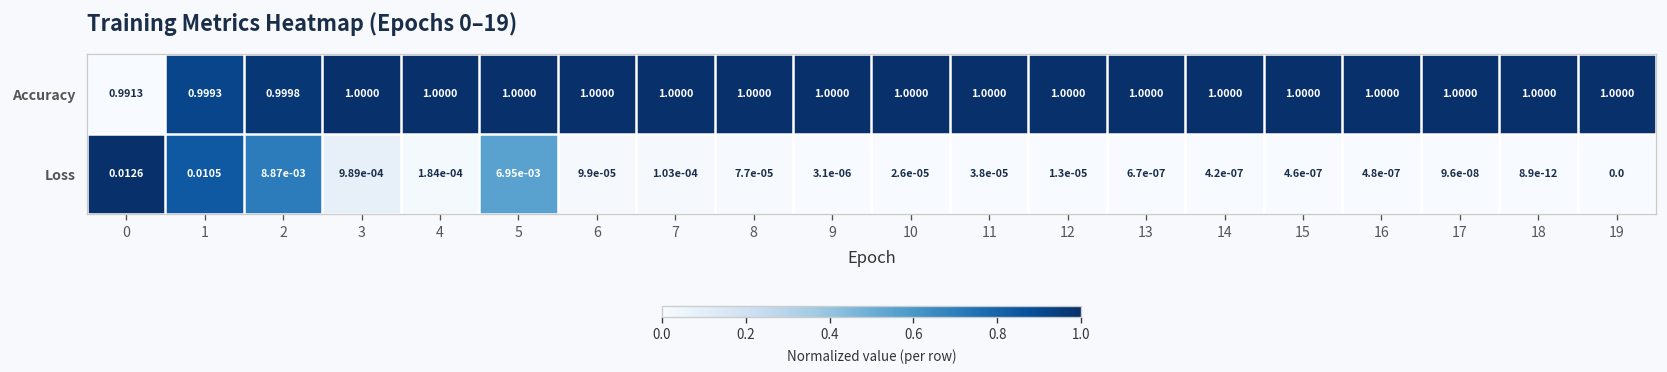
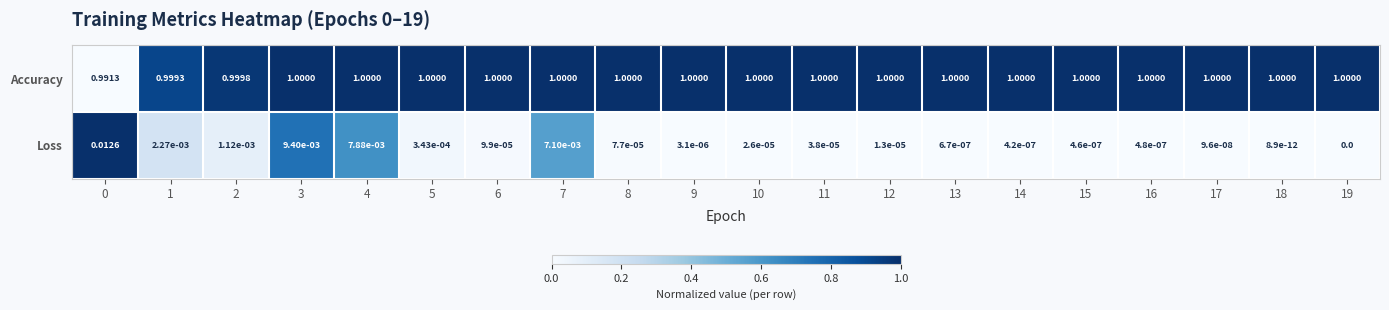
  {
    "Accuracy": {
      "0": "0.9913",
      "1": "0.9993",
      "2": "0.9998",
      "3": "1.0000",
      "4": "1.0000",
      "5": "1.0000",
      "6": "1.0000",
      "7": "1.0000",
      "8": "1.0000",
      "9": "1.0000",
      "10": "1.0000",
      "11": "1.0000",
      "12": "1.0000",
      "13": "1.0000",
      "14": "1.0000",
      "15": "1.0000",
      "16": "1.0000",
      "17": "1.0000",
      "18": "1.0000",
      "19": "1.0000"
    },
    "Loss": {
      "0": "0.0126",
-     "1": "0.0105",
-     "2": "8.87e-03",
-     "3": "9.89e-04",
-     "4": "1.84e-04",
-     "5": "6.95e-03",
+     "1": "2.27e-03",
+     "2": "1.12e-03",
+     "3": "9.40e-03",
+     "4": "7.88e-03",
+     "5": "3.43e-04",
      "6": "9.9e-05",
-     "7": "1.03e-04",
+     "7": "7.10e-03",
      "8": "7.7e-05",
      "9": "3.1e-06",
      "10": "2.6e-05",
      "11": "3.8e-05",
      "12": "1.3e-05",
      "13": "6.7e-07",
      "14": "4.2e-07",
      "15": "4.6e-07",
      "16": "4.8e-07",
      "17": "9.6e-08",
      "18": "8.9e-12",
      "19": "0.0"
    }
  }
